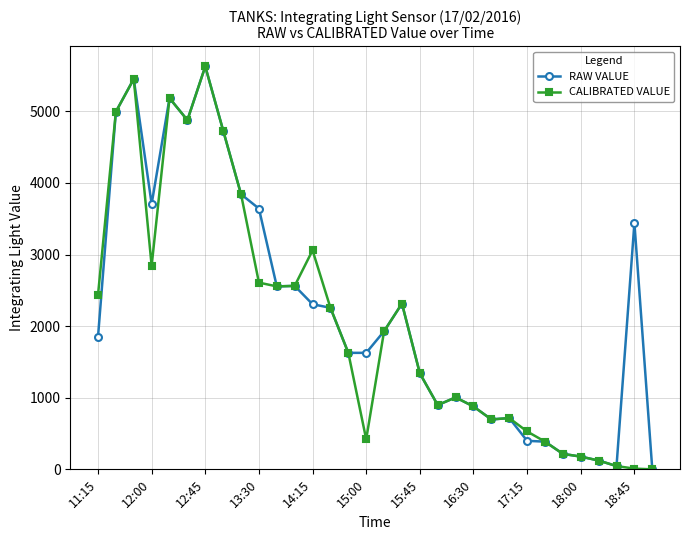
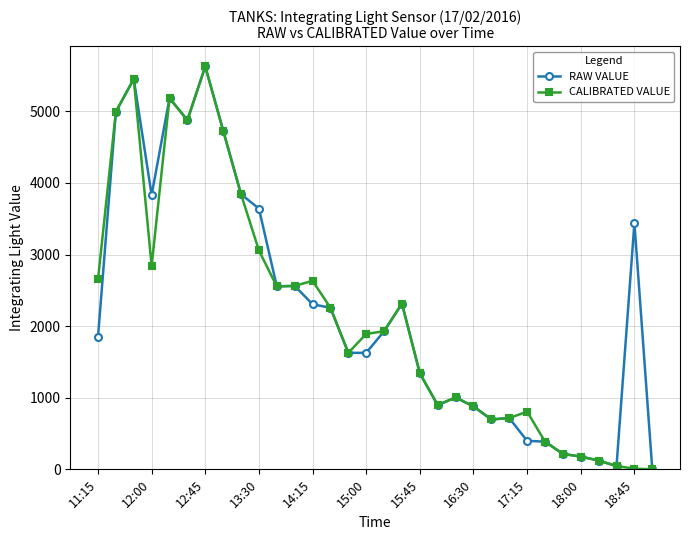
  {
    "RAW VALUE": {
      "11:15": 1800,
-     "12:00": 3700,
+     "12:00": 3800,
      "13:30": 3600,
      "14:15": 2300,
      "15:00": 1600,
      "17:15": 400,
      "18:45": 3400
    },
    "CALIBRATED VALUE": {
-     "11:15": 2400,
+     "11:15": 2700,
      "12:00": 2800,
-     "13:30": 2600,
-     "14:15": 3100,
-     "15:00": 400,
-     "17:15": 500,
+     "13:30": 3100,
+     "14:15": 2600,
+     "15:00": 1900,
+     "17:15": 800,
      "18:45": 0
    }
  }
